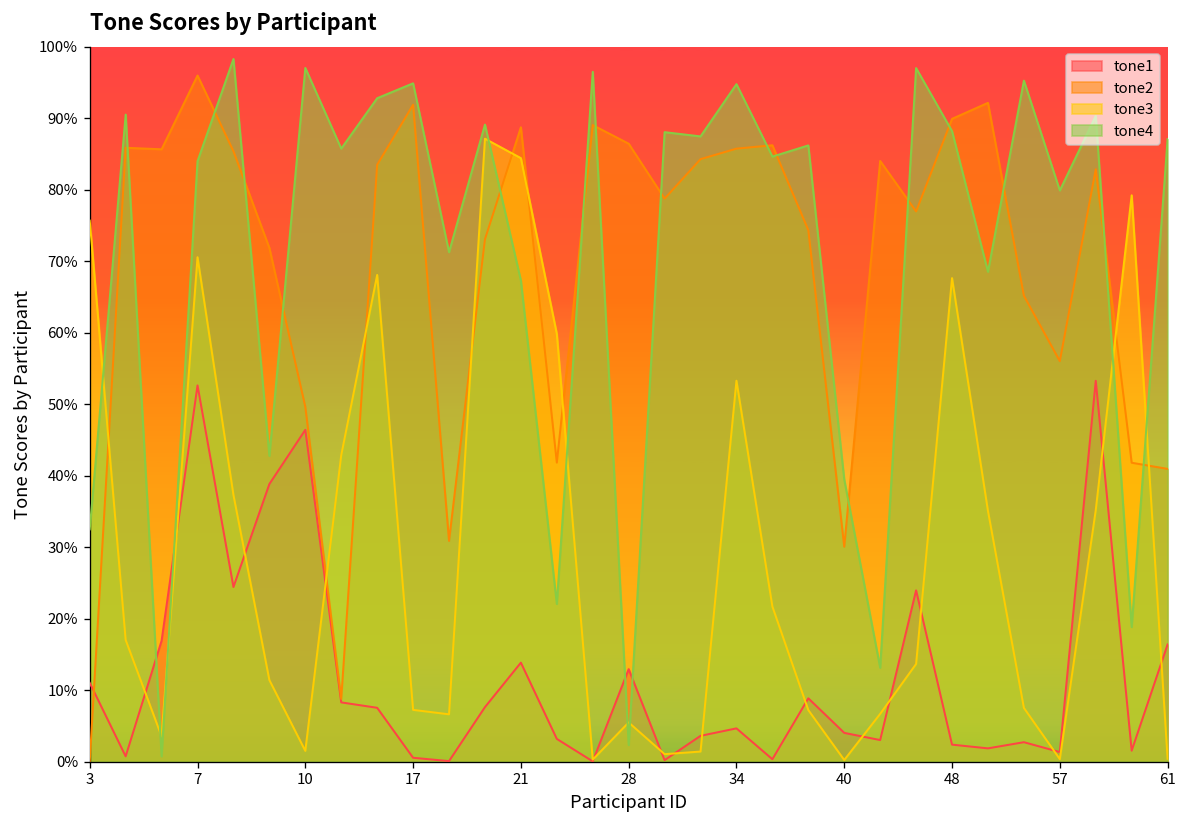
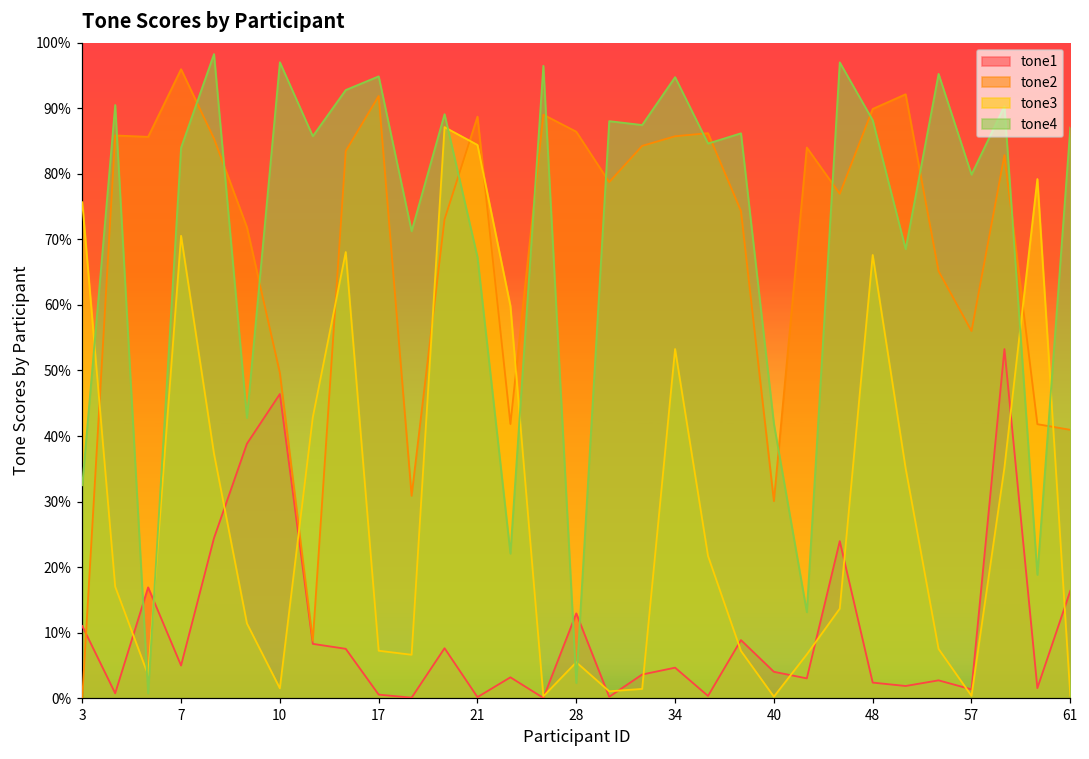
  {
    "tone1": {
      "3": "11%",
-     "7": "53%",
+     "7": "5%",
      "10": "46%",
      "17": "1%",
-     "21": "14%",
+     "21": "0%",
      "28": "13%",
      "34": "5%",
      "40": "4%",
      "48": "2%",
      "57": "1%",
      "61": "16%"
    },
    "tone4": {
      "3": "32%",
      "7": "84%",
      "10": "97%",
      "17": "95%",
      "21": "67%",
      "28": "2%",
      "34": "95%",
-     "40": "39%",
+     "40": "42%",
      "48": "88%",
      "57": "80%",
      "61": "87%"
    }
  }
